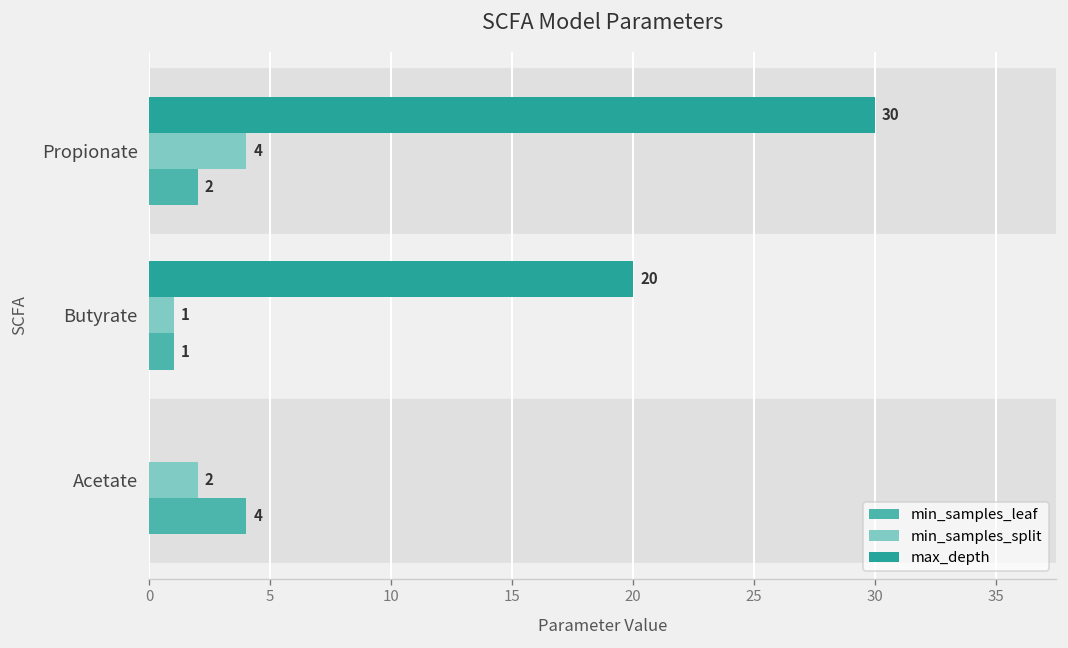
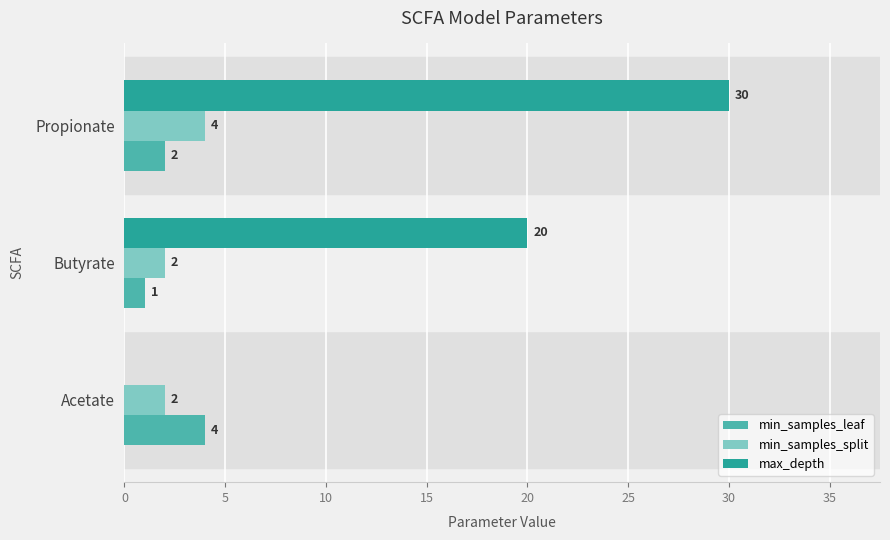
  {
    "min_samples_split": {
      "Propionate": 4,
-     "Butyrate": 1,
+     "Butyrate": 2,
      "Acetate": 2
    }
  }
